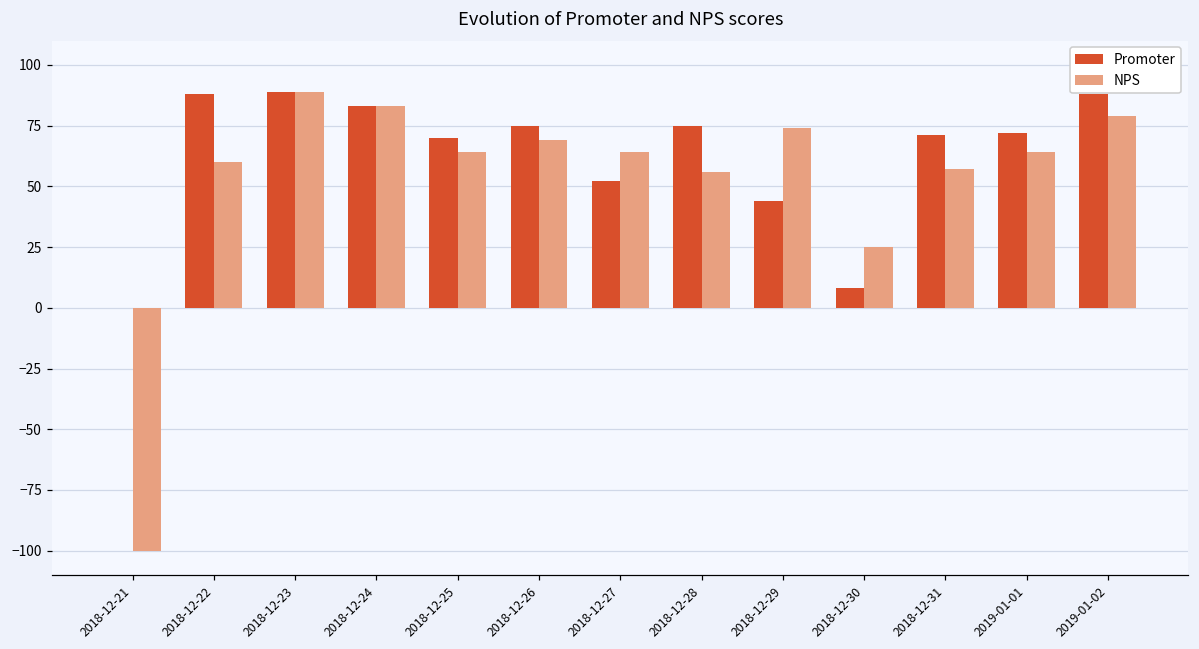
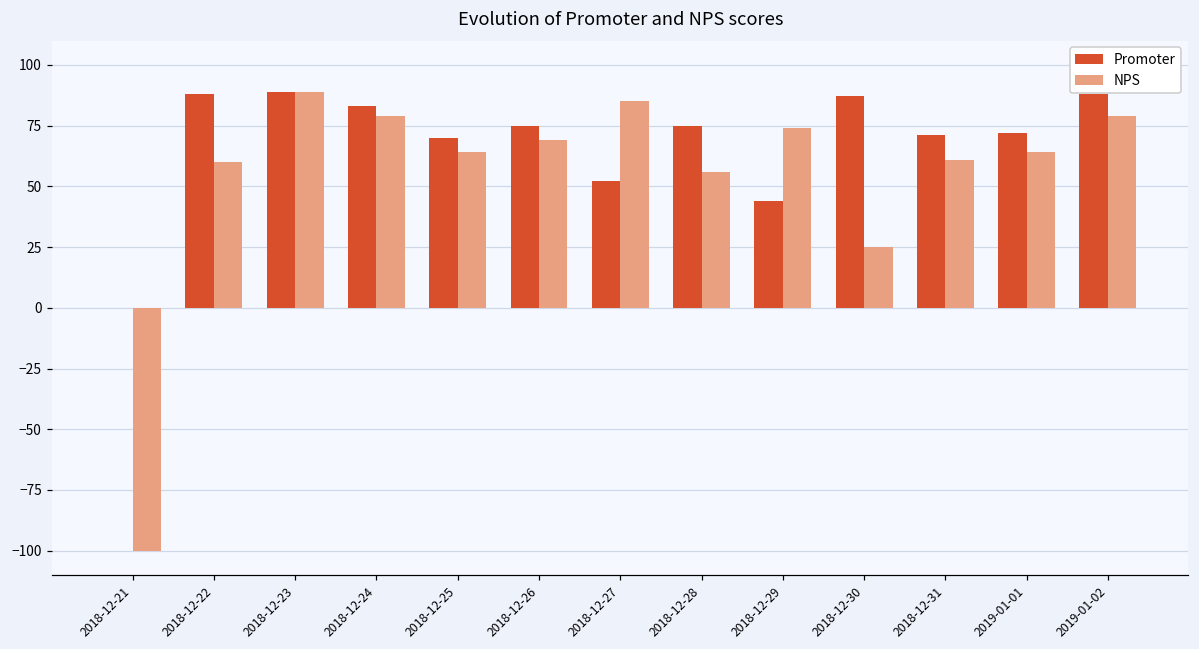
  {
    "Promoter": {
      "2018-12-21": 0,
      "2018-12-22": 88,
      "2018-12-23": 89,
      "2018-12-24": 83,
      "2018-12-25": 70,
      "2018-12-26": 75,
      "2018-12-27": 52,
      "2018-12-28": 75,
      "2018-12-29": 44,
-     "2018-12-30": 8,
+     "2018-12-30": 87,
      "2018-12-31": 71,
      "2019-01-01": 72,
      "2019-01-02": 88
    },
    "NPS": {
      "2018-12-21": -100,
      "2018-12-22": 60,
      "2018-12-23": 89,
-     "2018-12-24": 83,
+     "2018-12-24": 79,
      "2018-12-25": 64,
      "2018-12-26": 69,
-     "2018-12-27": 64,
+     "2018-12-27": 85,
      "2018-12-28": 56,
      "2018-12-29": 74,
      "2018-12-30": 25,
-     "2018-12-31": 57,
+     "2018-12-31": 61,
      "2019-01-01": 64,
      "2019-01-02": 79
    }
  }
